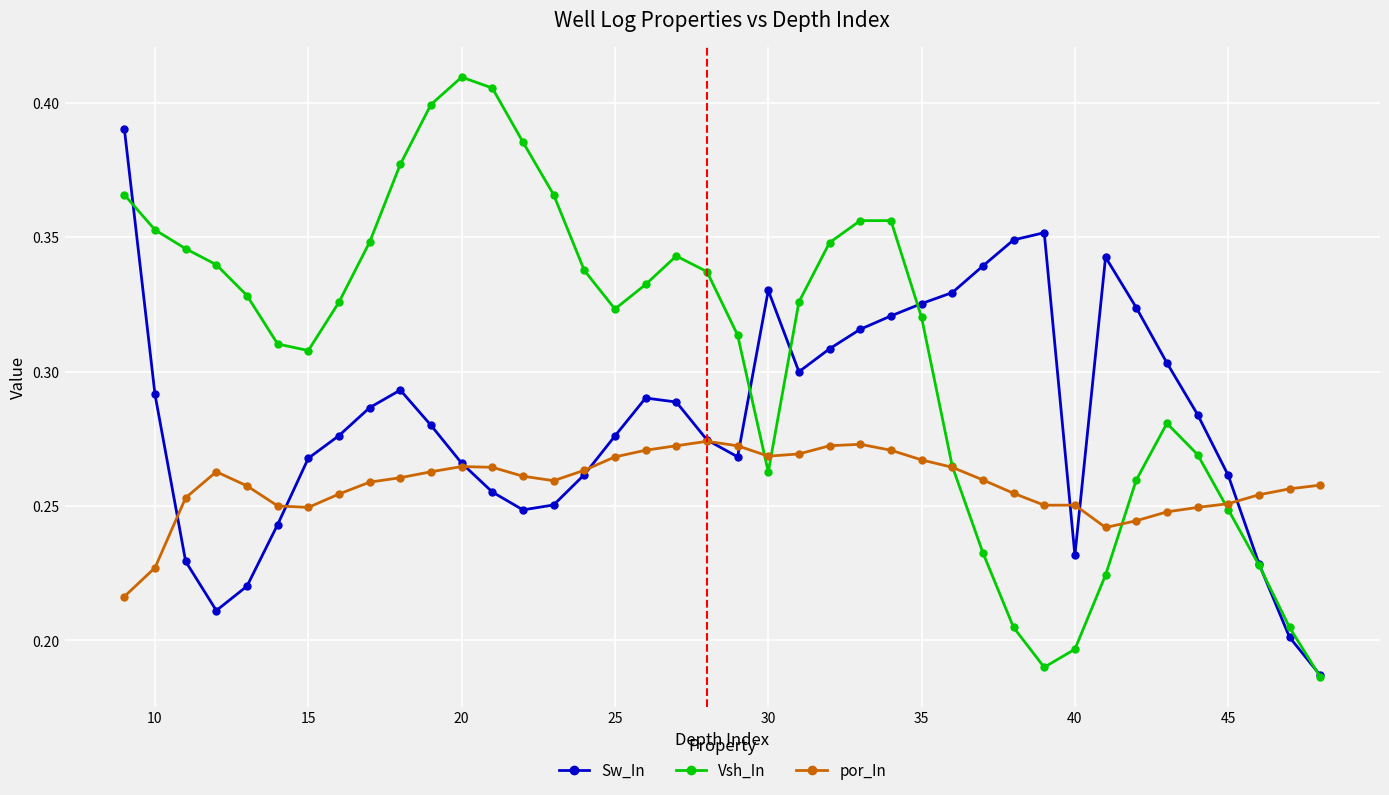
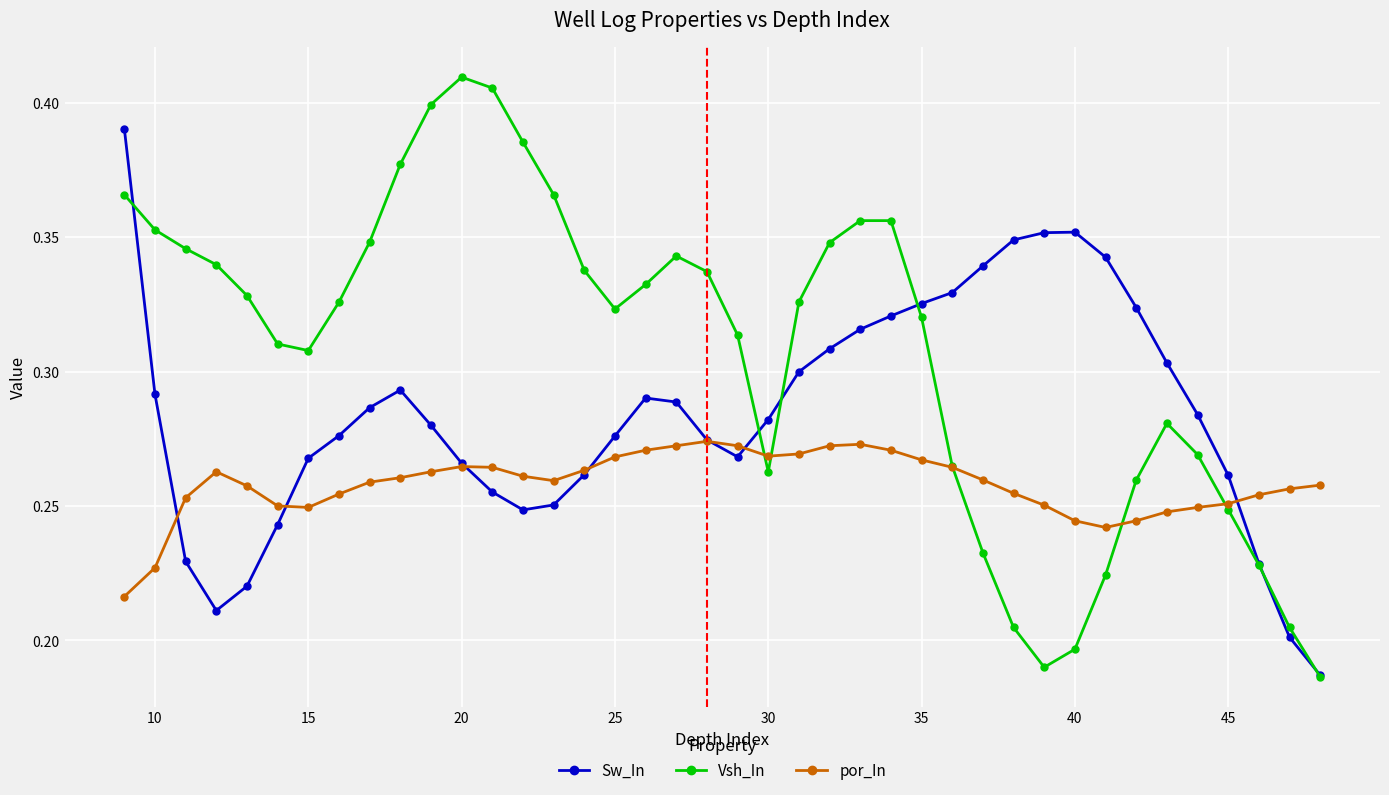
  {
    "Sw_In": {
      "10": 0.291,
      "15": 0.268,
      "20": 0.266,
      "25": 0.276,
-     "30": 0.330,
+     "30": 0.282,
      "35": 0.325,
-     "40": 0.232,
+     "40": 0.352,
      "45": 0.261
    },
    "Vsh_In": {
      "10": 0.353,
      "15": 0.308,
      "20": 0.409,
      "25": 0.323,
      "30": 0.263,
      "35": 0.320,
      "40": 0.197,
      "45": 0.249
    },
    "por_In": {
      "10": 0.227,
      "15": 0.249,
      "20": 0.265,
      "25": 0.268,
      "30": 0.269,
      "35": 0.267,
-     "40": 0.250,
+     "40": 0.244,
      "45": 0.251
    }
  }
